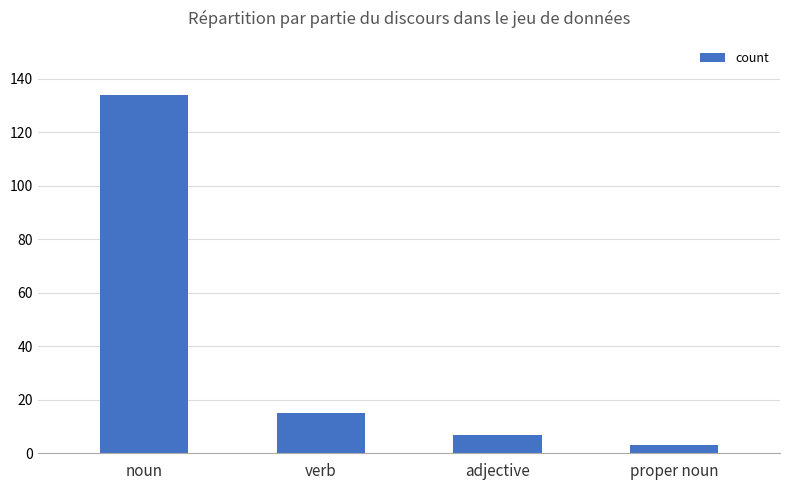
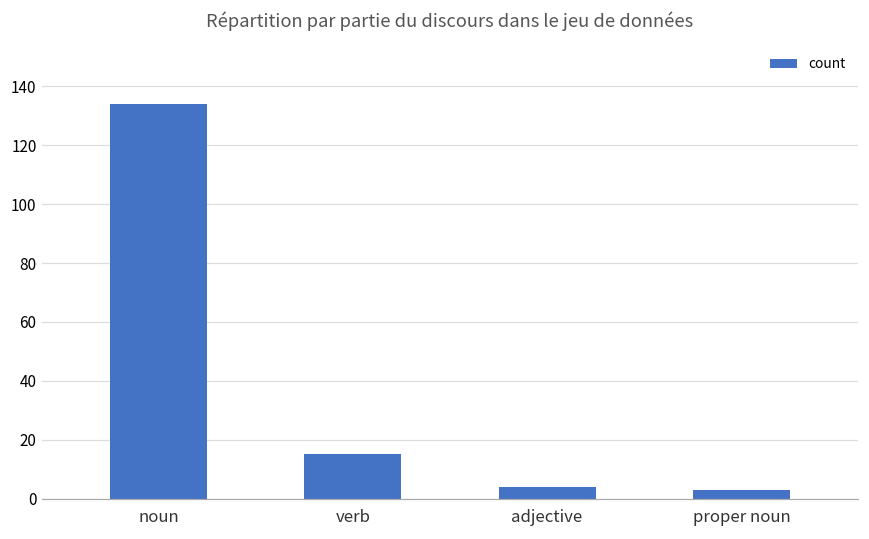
  {
    "noun": 134,
    "verb": 15,
-   "adjective": 7,
+   "adjective": 4,
    "proper noun": 3
  }
